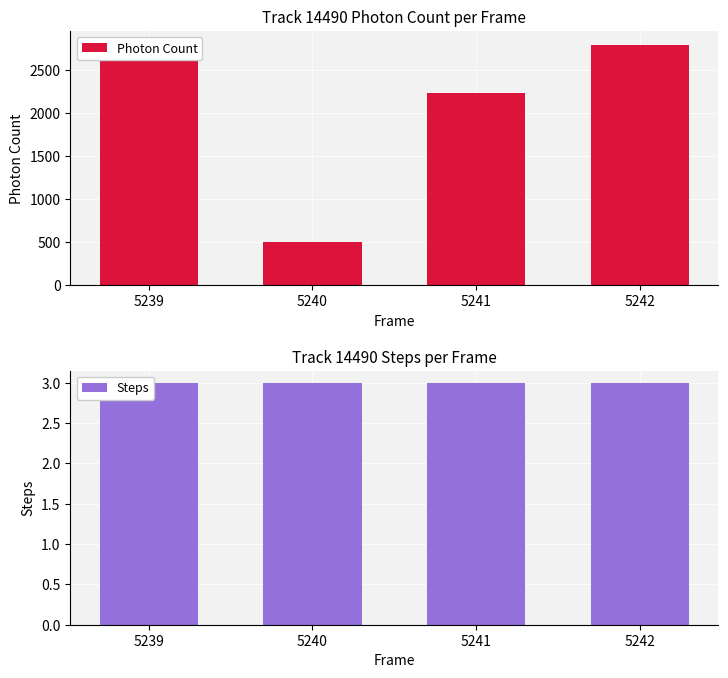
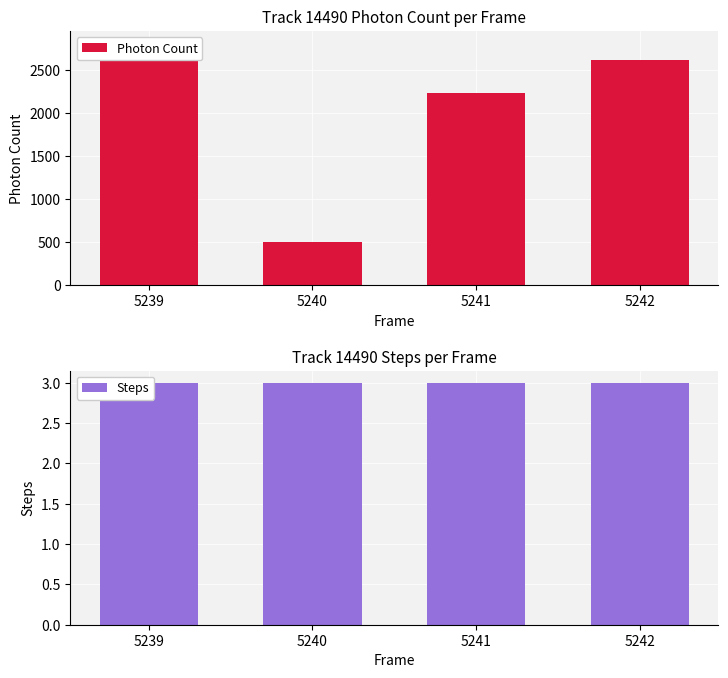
  {
    "Track 14490 Photon Count per Frame": {
      "5240": 500,
      "5241": 2200,
-     "5242": 2800
+     "5242": 2600
    },
    "Track 14490 Steps per Frame": {
      "5240": 3.0,
      "5241": 3.0,
      "5242": 3.0
    }
  }
